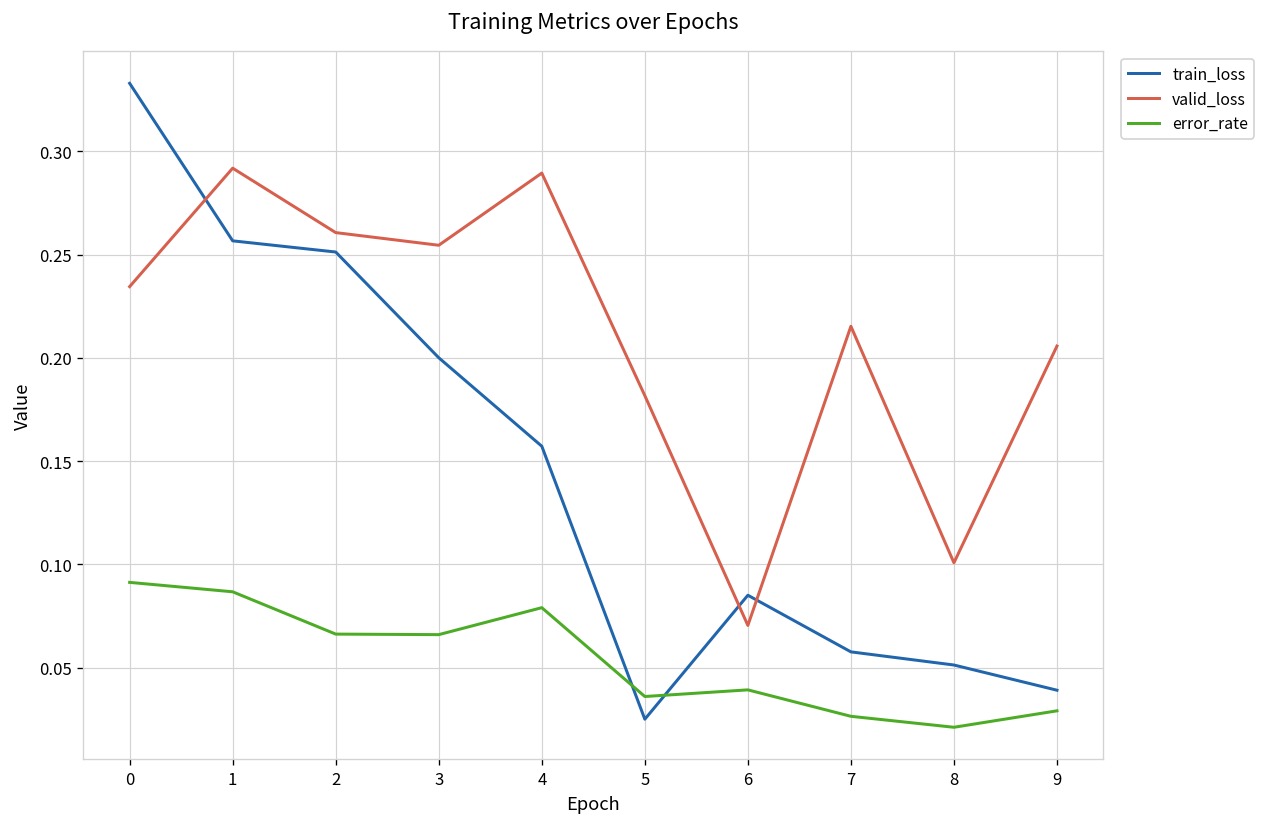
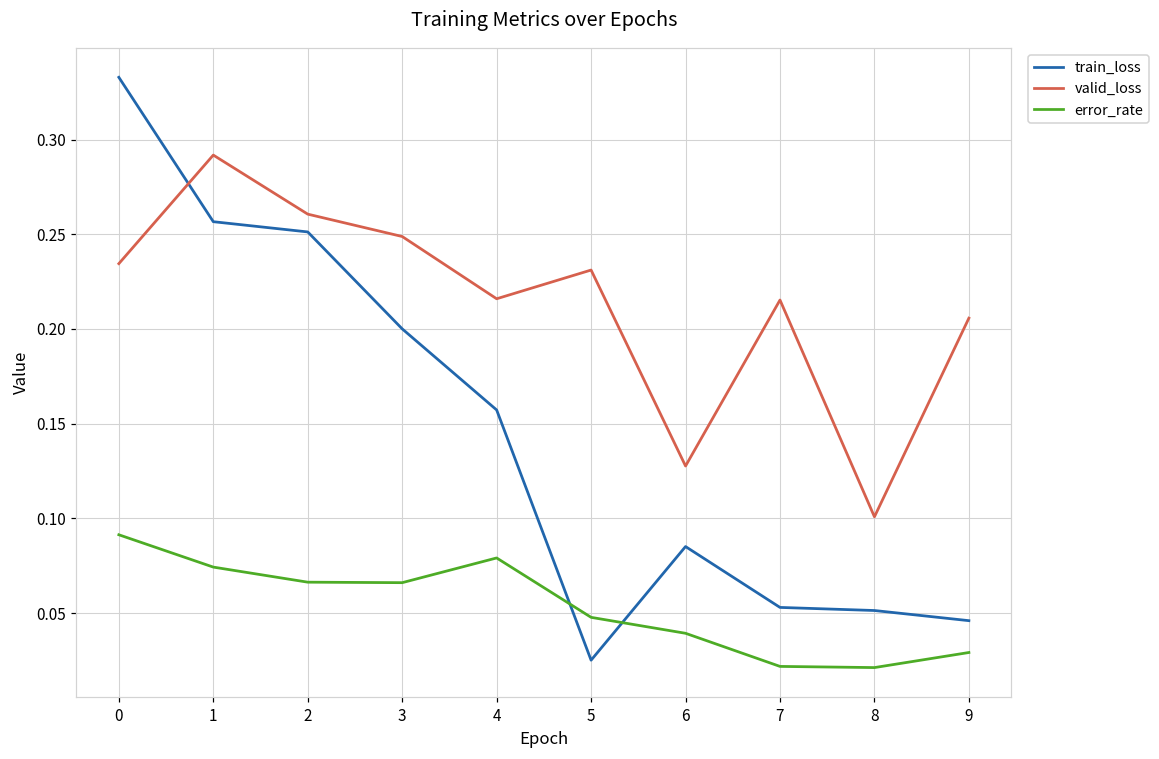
  {
    "train_loss": {
      "0": 0.333,
      "1": 0.257,
      "2": 0.251,
      "3": 0.200,
      "4": 0.157,
      "5": 0.025,
      "6": 0.085,
-     "7": 0.058,
+     "7": 0.053,
      "8": 0.051,
-     "9": 0.039
+     "9": 0.046
    },
    "valid_loss": {
      "0": 0.234,
      "1": 0.292,
      "2": 0.261,
-     "3": 0.255,
-     "4": 0.289,
-     "5": 0.182,
-     "6": 0.071,
+     "3": 0.249,
+     "4": 0.216,
+     "5": 0.231,
+     "6": 0.128,
      "7": 0.215,
      "8": 0.101,
      "9": 0.206
    },
    "error_rate": {
      "0": 0.091,
-     "1": 0.087,
+     "1": 0.074,
      "2": 0.066,
      "3": 0.066,
      "4": 0.079,
-     "5": 0.036,
+     "5": 0.048,
      "6": 0.039,
-     "7": 0.027,
+     "7": 0.022,
      "8": 0.021,
      "9": 0.029
    }
  }
